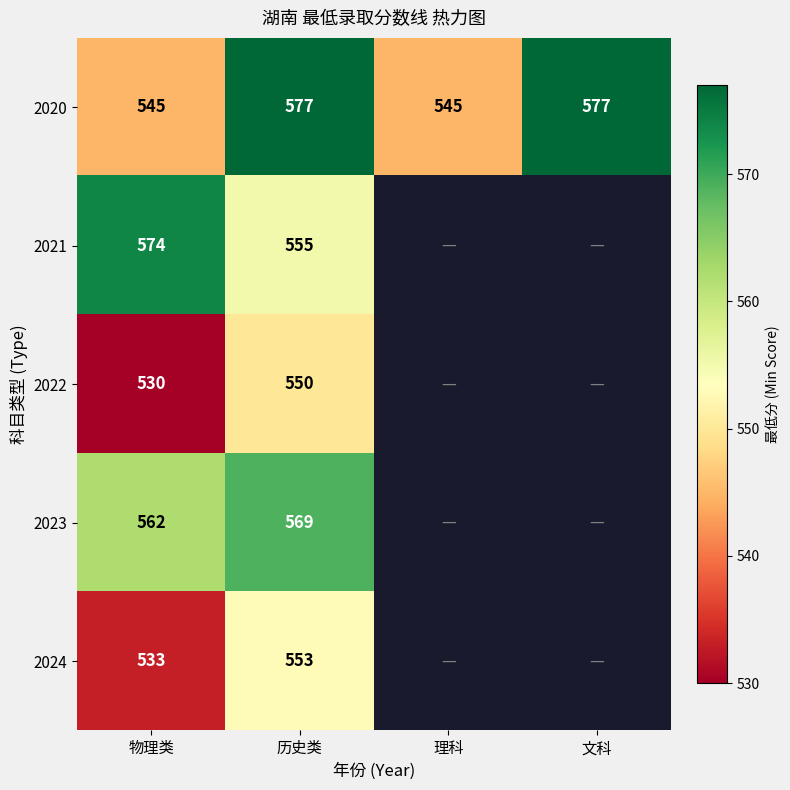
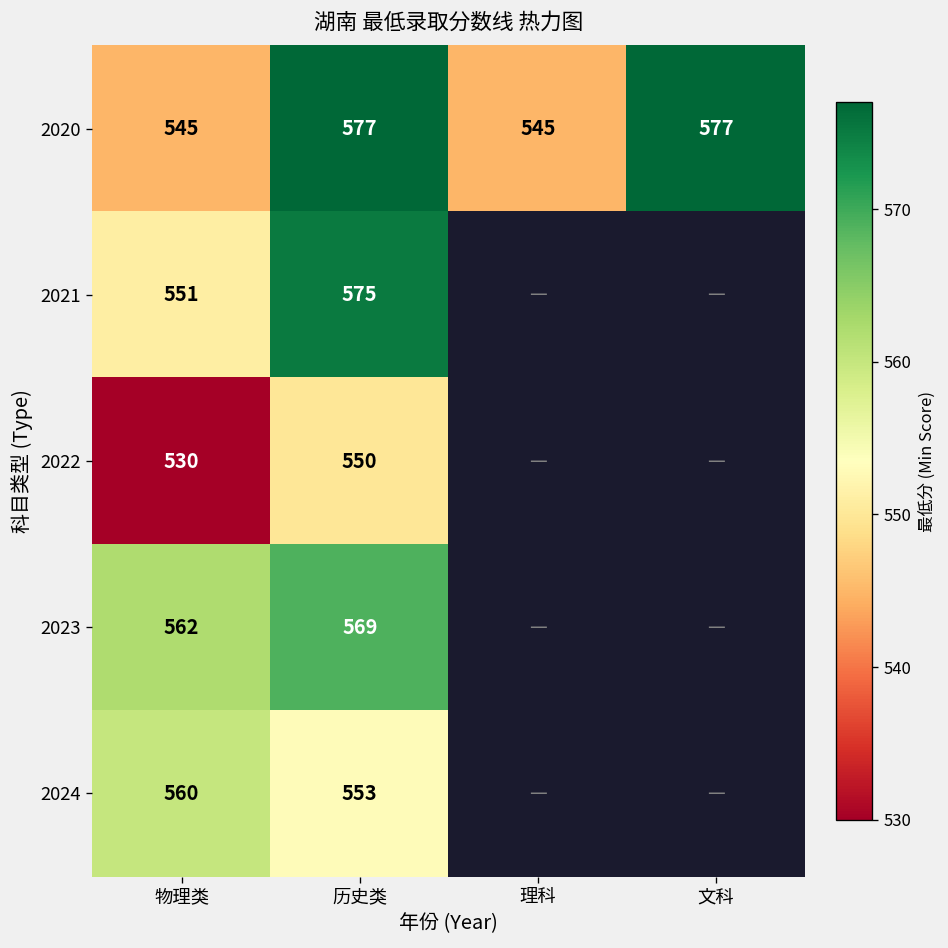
  {
    "2020": {
      "物理类": 545,
      "历史类": 577,
      "理科": 545,
      "文科": 577
    },
    "2021": {
-     "物理类": 574,
-     "历史类": 555
+     "物理类": 551,
+     "历史类": 575
    },
    "2022": {
      "物理类": 530,
      "历史类": 550
    },
    "2023": {
      "物理类": 562,
      "历史类": 569
    },
    "2024": {
-     "物理类": 533,
+     "物理类": 560,
      "历史类": 553
    }
  }
